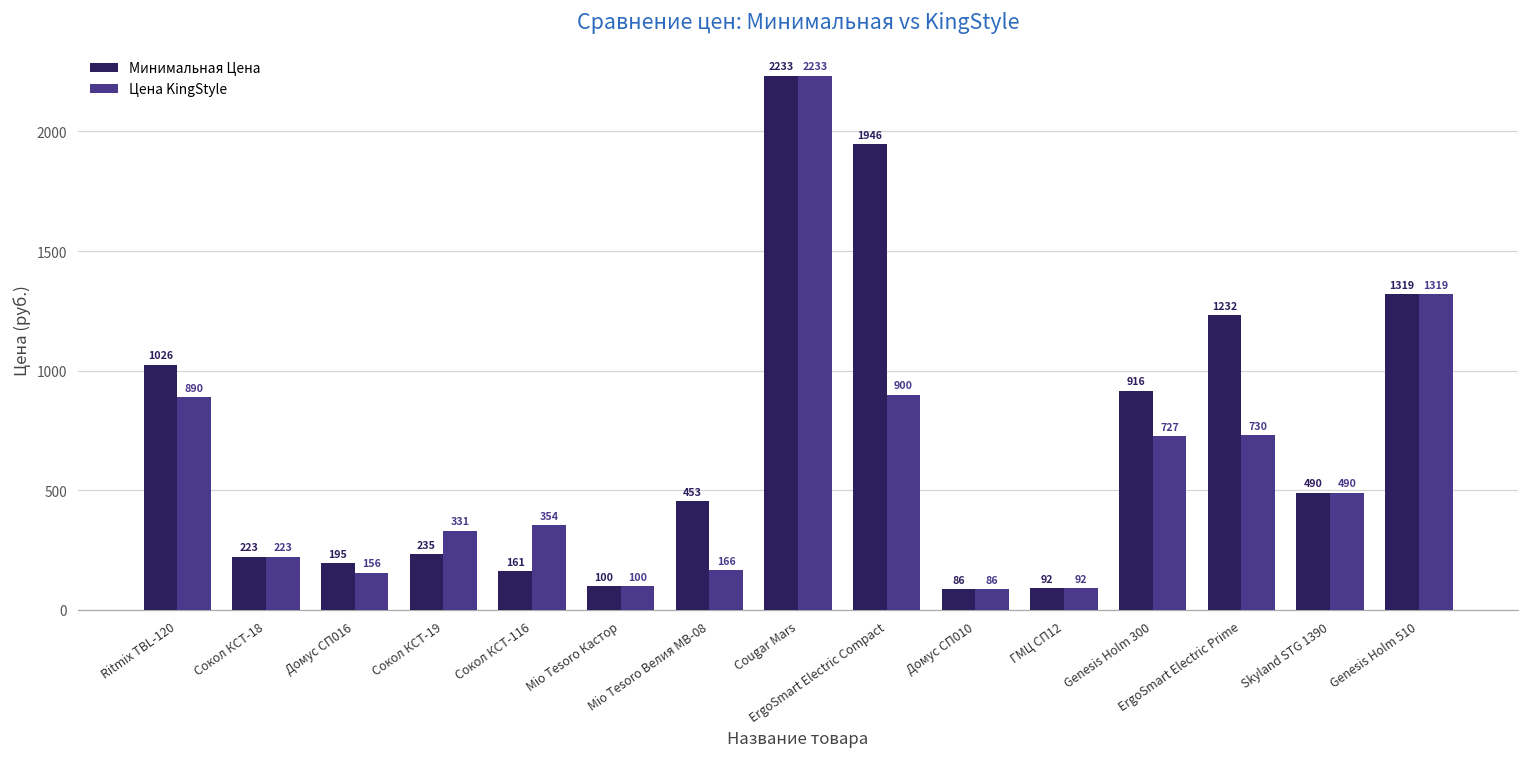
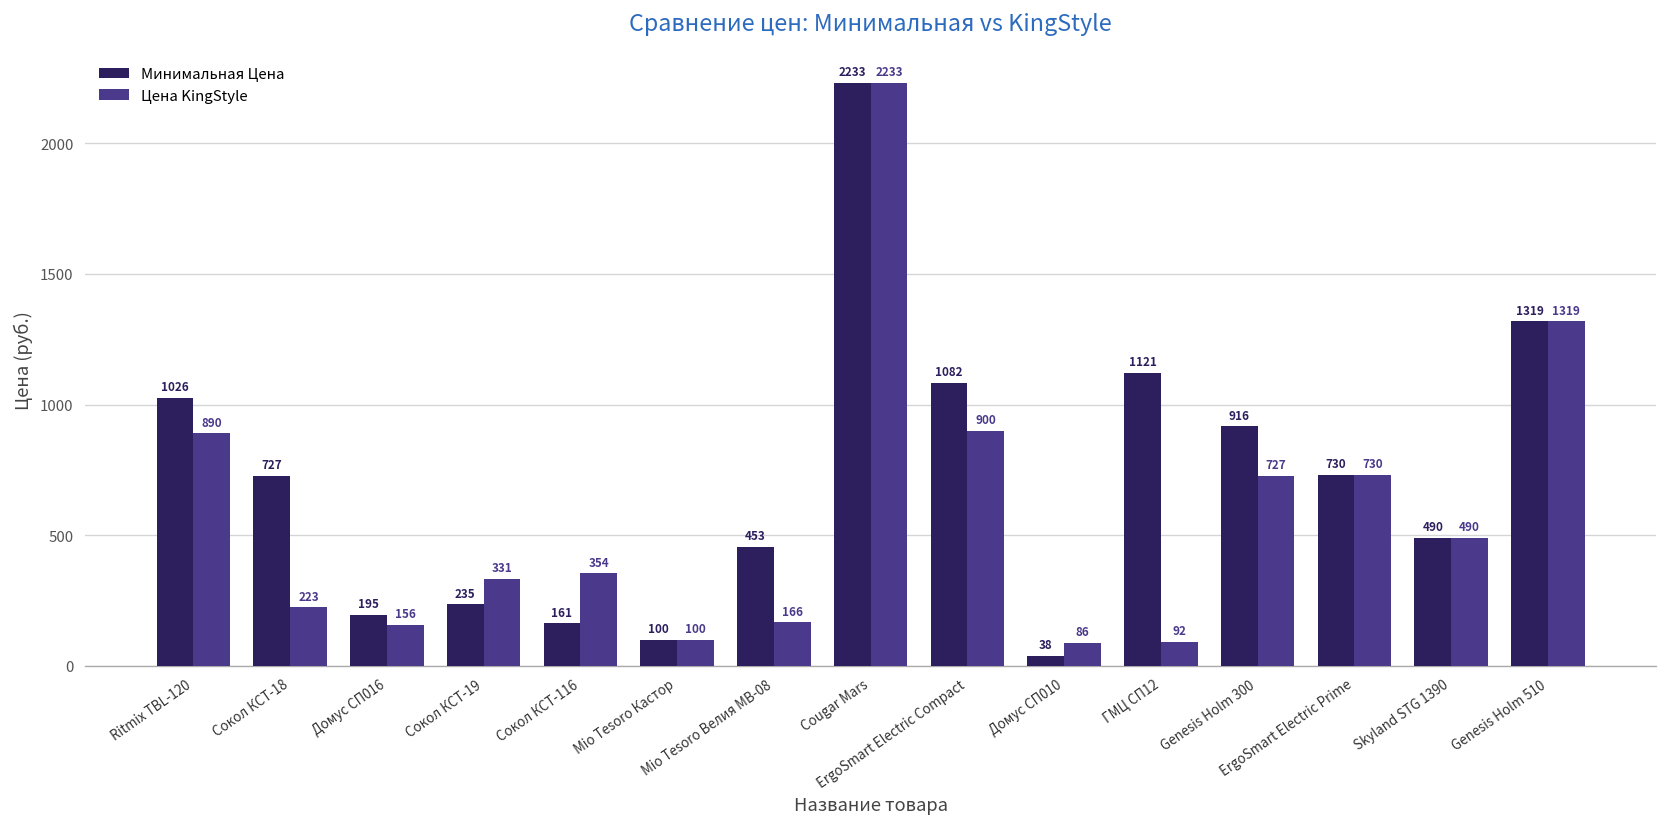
  {
    "Минимальная Цена": {
      "Ritmix TBL-120": 1026,
-     "Сокол КСТ-18": 223,
+     "Сокол КСТ-18": 727,
      "Домус СП016": 195,
      "Сокол КСТ-19": 235,
      "Сокол КСТ-116": 161,
      "Mio Tesoro Кастор": 100,
      "Mio Tesoro Велия МВ-08": 453,
      "Cougar Mars": 2233,
-     "ErgoSmart Electric Compact": 1946,
-     "Домус СП010": 86,
-     "ГМЦ СП12": 92,
+     "ErgoSmart Electric Compact": 1082,
+     "Домус СП010": 38,
+     "ГМЦ СП12": 1121,
      "Genesis Holm 300": 916,
-     "ErgoSmart Electric Prime": 1232,
+     "ErgoSmart Electric Prime": 730,
      "Skyland STG 1390": 490,
      "Genesis Holm 510": 1319
    },
    "Цена KingStyle": {
      "Ritmix TBL-120": 890,
      "Сокол КСТ-18": 223,
      "Домус СП016": 156,
      "Сокол КСТ-19": 331,
      "Сокол КСТ-116": 354,
      "Mio Tesoro Кастор": 100,
      "Mio Tesoro Велия МВ-08": 166,
      "Cougar Mars": 2233,
      "ErgoSmart Electric Compact": 900,
      "Домус СП010": 86,
      "ГМЦ СП12": 92,
      "Genesis Holm 300": 727,
      "ErgoSmart Electric Prime": 730,
      "Skyland STG 1390": 490,
      "Genesis Holm 510": 1319
    }
  }
